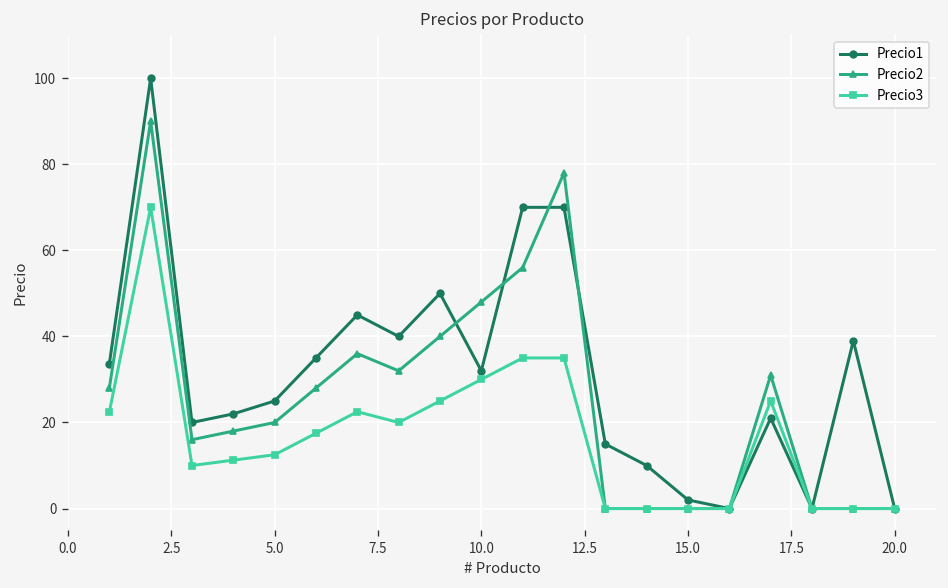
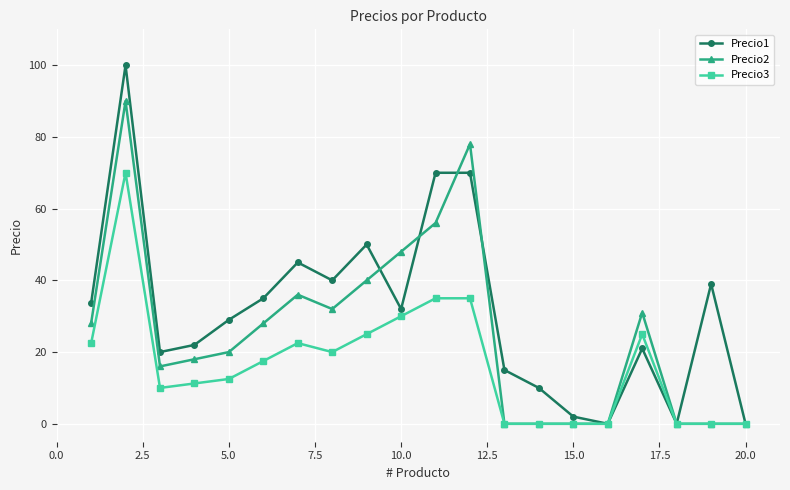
  {
    "Precio1": {
-     "5.0": 25,
+     "5.0": 29,
      "10.0": 32,
      "15.0": 2
    }
  }
